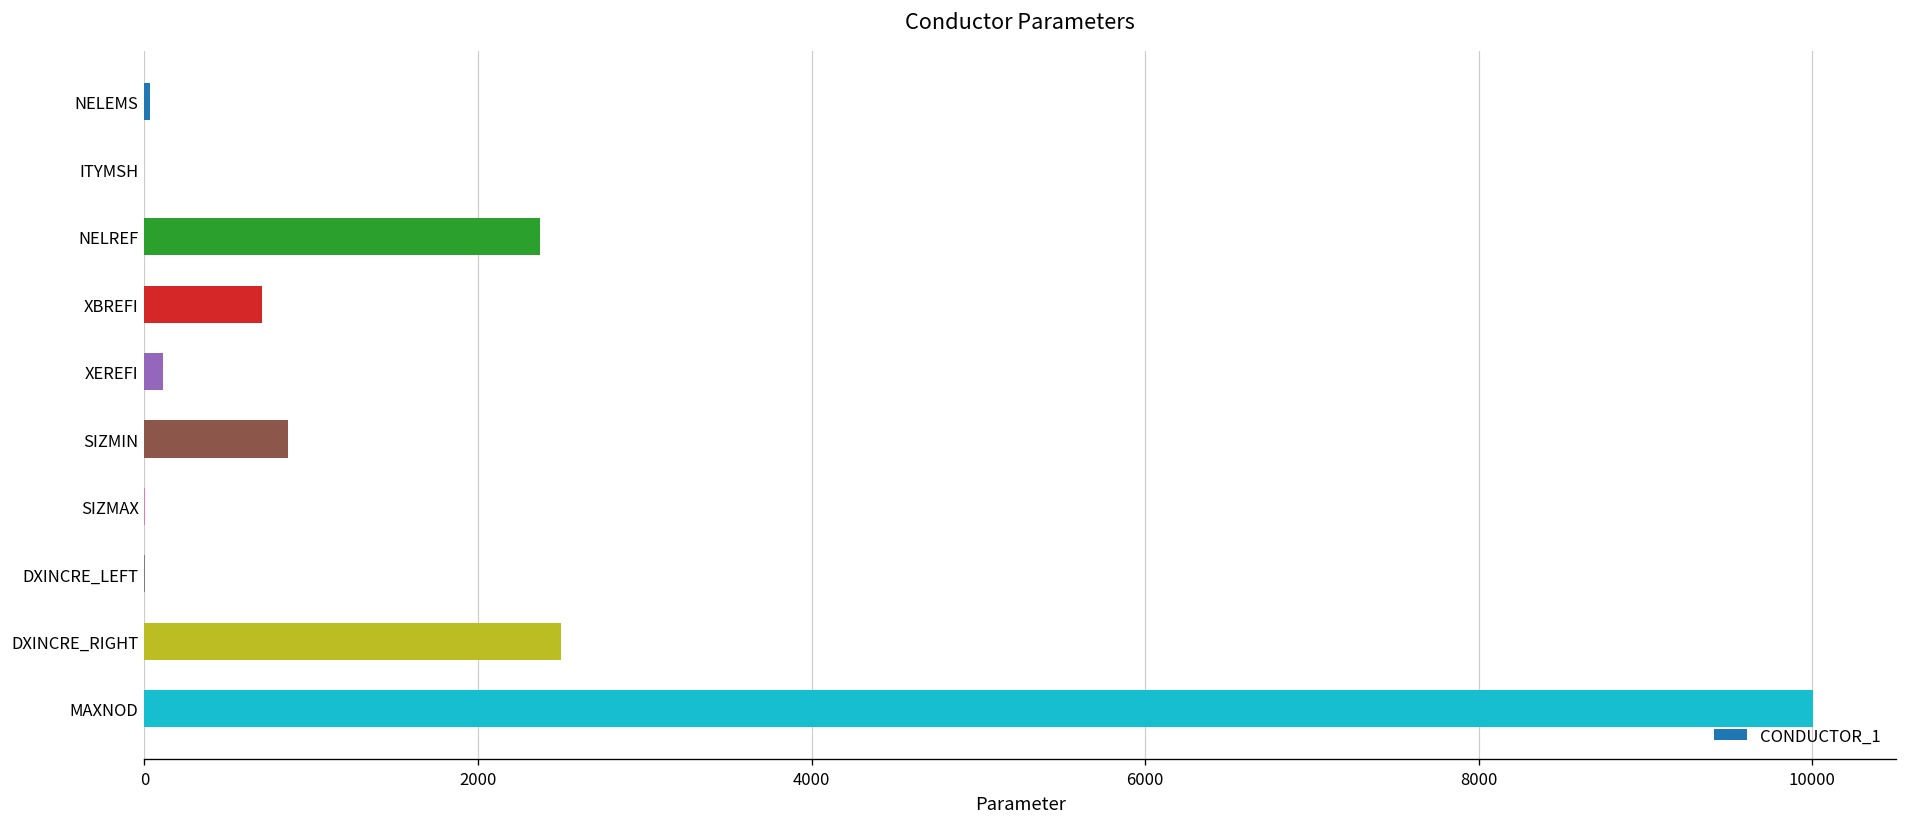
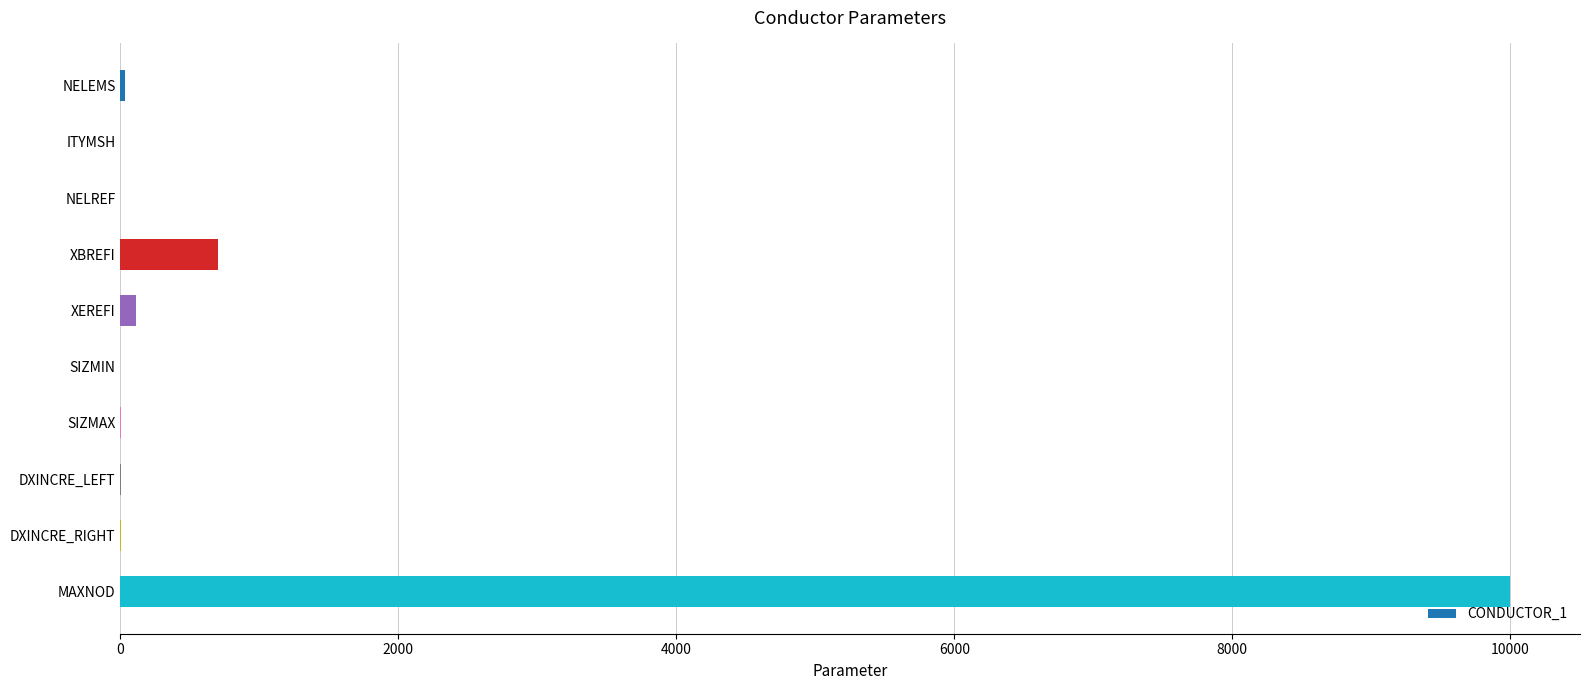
  {
    "NELEMS": 30,
    "ITYMSH": 0,
-   "NELREF": 2370,
+   "NELREF": 0,
    "XBREFI": 700,
    "XEREFI": 110,
-   "SIZMIN": 860,
-   "DXINCRE_RIGHT": 2500,
+   "SIZMIN": 0,
+   "DXINCRE_RIGHT": 0,
    "MAXNOD": 10000
  }
